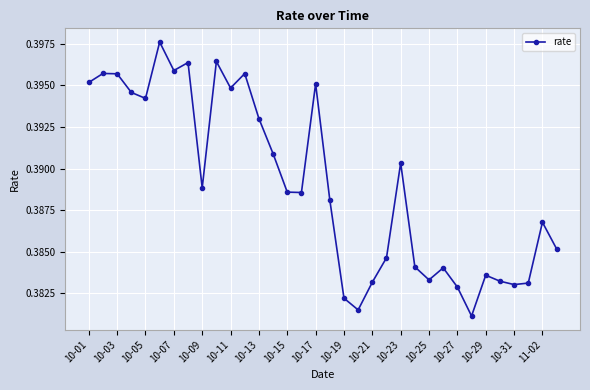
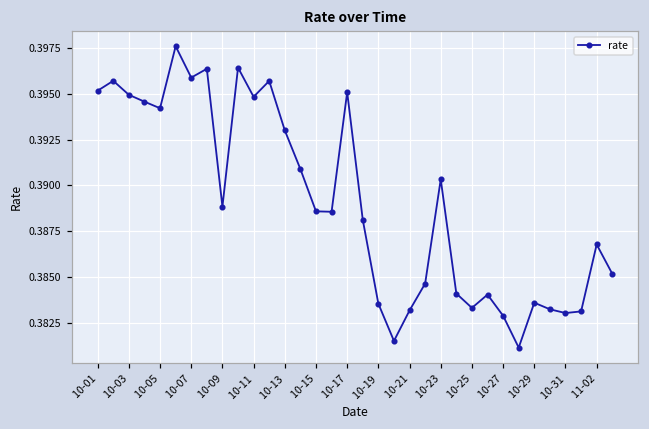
  {
    "10-01": 0.3952,
-   "10-03": 0.3957,
+   "10-03": 0.3949,
    "10-05": 0.3942,
    "10-07": 0.3959,
    "10-09": 0.3888,
    "10-11": 0.3948,
    "10-13": 0.3930,
    "10-15": 0.3886,
    "10-17": 0.3951,
-   "10-19": 0.3822,
+   "10-19": 0.3835,
    "10-21": 0.3832,
    "10-23": 0.3903,
    "10-25": 0.3833,
    "10-27": 0.3829,
    "10-29": 0.3836,
    "10-31": 0.3830,
    "11-02": 0.3868
  }
